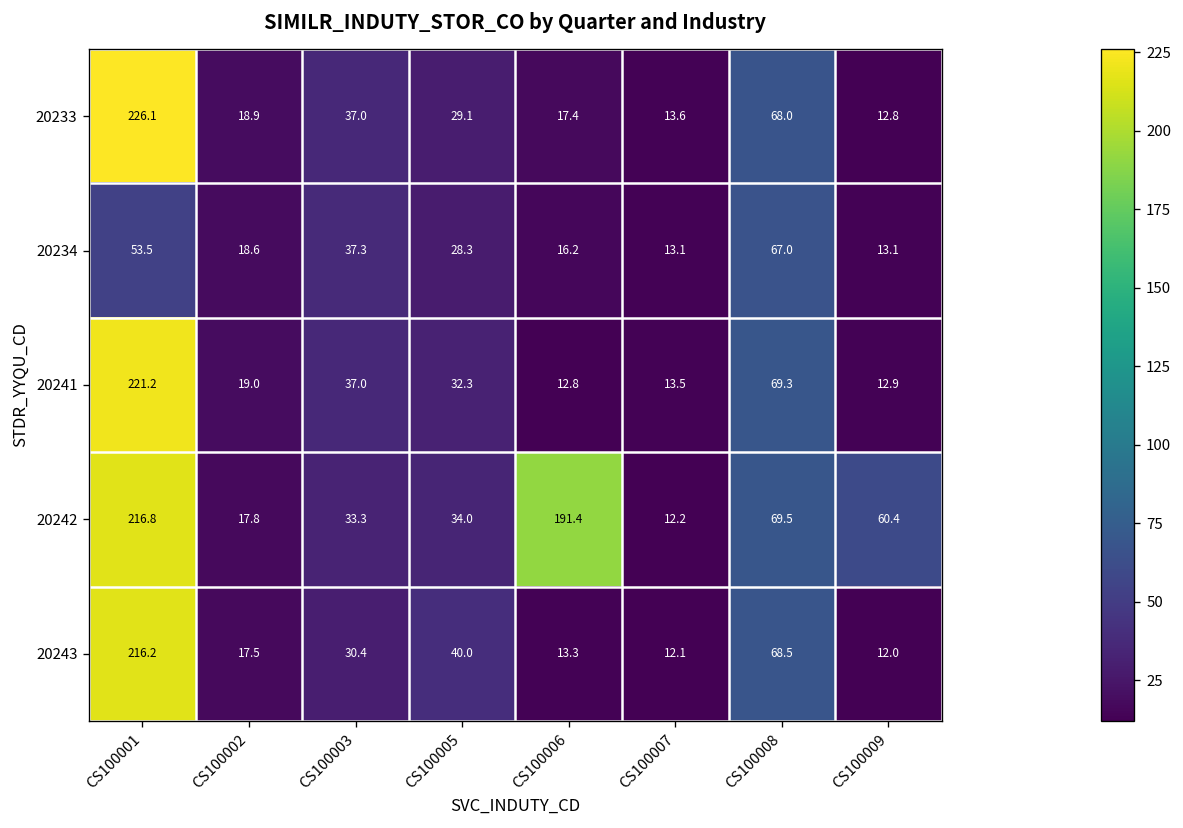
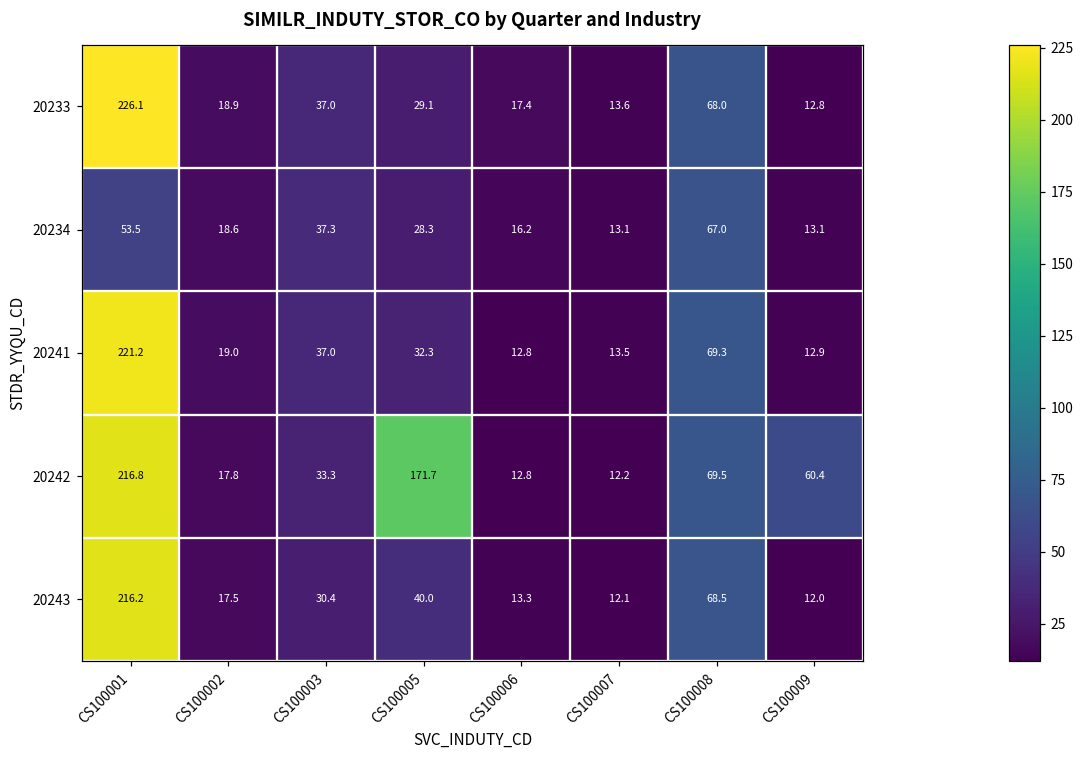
  {
    "20233": {
      "CS100001": 226.1,
      "CS100002": 18.9,
      "CS100003": 37.0,
      "CS100005": 29.1,
      "CS100006": 17.4,
      "CS100007": 13.6,
      "CS100008": 68.0,
      "CS100009": 12.8
    },
    "20234": {
      "CS100001": 53.5,
      "CS100002": 18.6,
      "CS100003": 37.3,
      "CS100005": 28.3,
      "CS100006": 16.2,
      "CS100007": 13.1,
      "CS100008": 67.0,
      "CS100009": 13.1
    },
    "20241": {
      "CS100001": 221.2,
      "CS100002": 19.0,
      "CS100003": 37.0,
      "CS100005": 32.3,
      "CS100006": 12.8,
      "CS100007": 13.5,
      "CS100008": 69.3,
      "CS100009": 12.9
    },
    "20242": {
      "CS100001": 216.8,
      "CS100002": 17.8,
      "CS100003": 33.3,
-     "CS100005": 34.0,
-     "CS100006": 191.4,
+     "CS100005": 171.7,
+     "CS100006": 12.8,
      "CS100007": 12.2,
      "CS100008": 69.5,
      "CS100009": 60.4
    },
    "20243": {
      "CS100001": 216.2,
      "CS100002": 17.5,
      "CS100003": 30.4,
      "CS100005": 40.0,
      "CS100006": 13.3,
      "CS100007": 12.1,
      "CS100008": 68.5,
      "CS100009": 12.0
    }
  }
